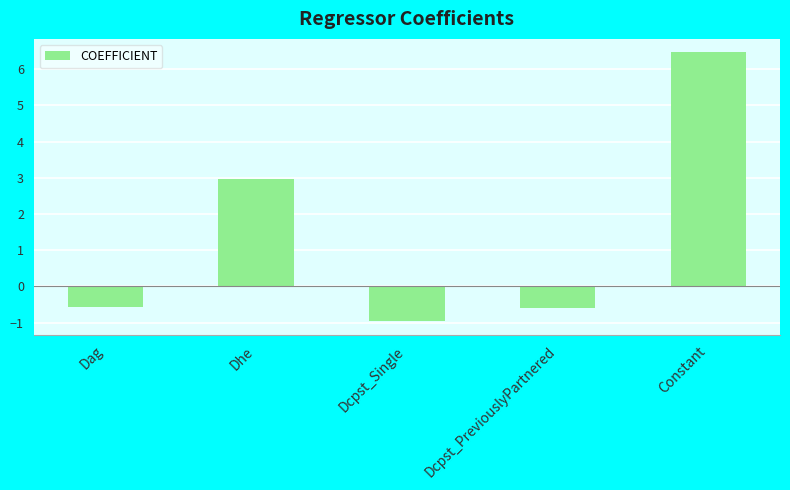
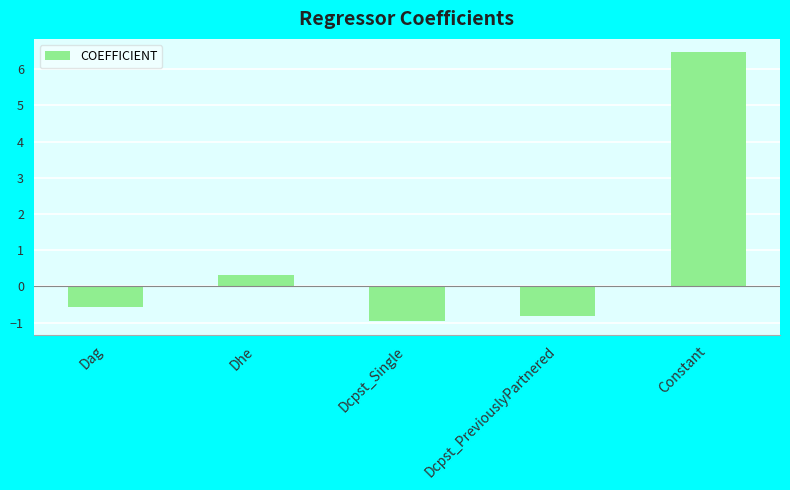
  {
    "Dag": -0.6,
-   "Dhe": 3.0,
+   "Dhe": 0.3,
    "Dcpst_Single": -1.0,
-   "Dcpst_PreviouslyPartnered": -0.6,
+   "Dcpst_PreviouslyPartnered": -0.8,
    "Constant": 6.5
  }
